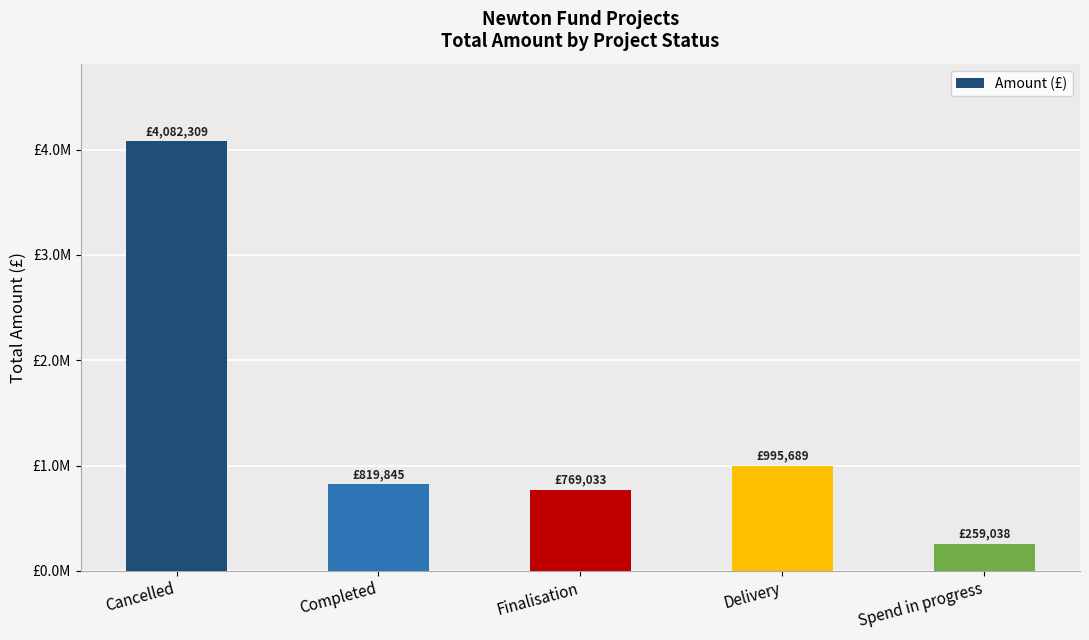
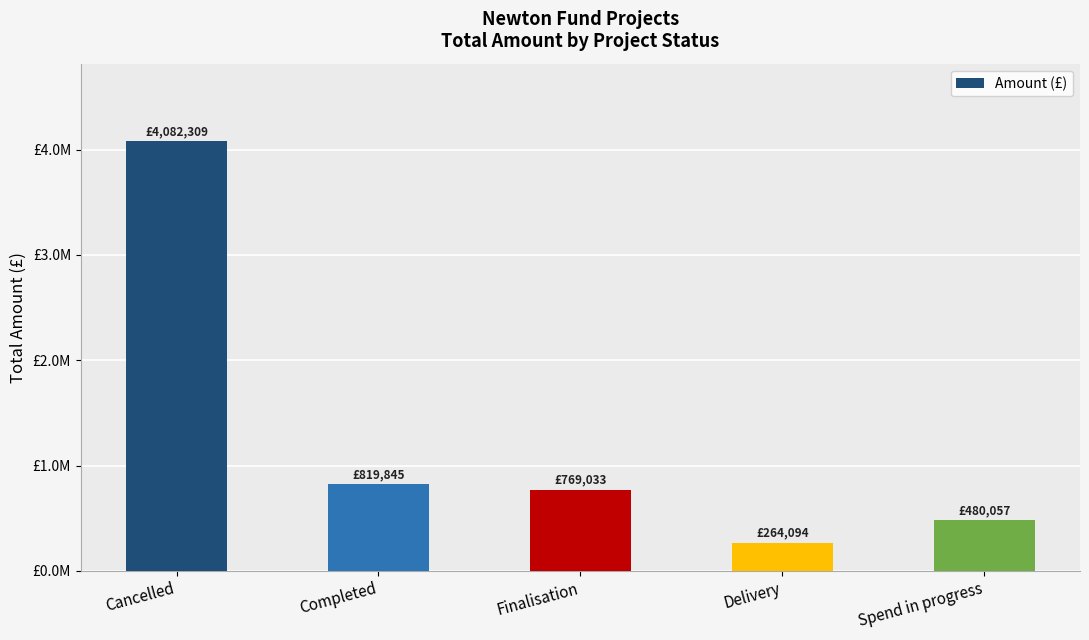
  {
    "Cancelled": "£4,082,309",
    "Completed": "£819,845",
    "Finalisation": "£769,033",
-   "Delivery": "£995,689",
-   "Spend in progress": "£259,038"
+   "Delivery": "£264,094",
+   "Spend in progress": "£480,057"
  }
